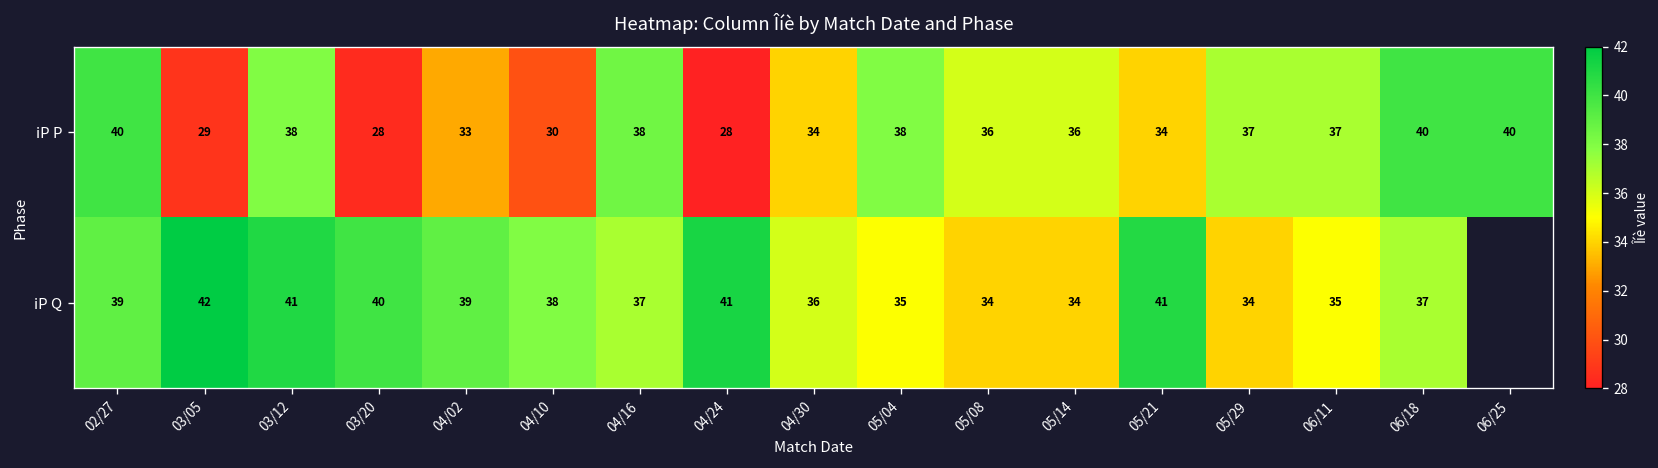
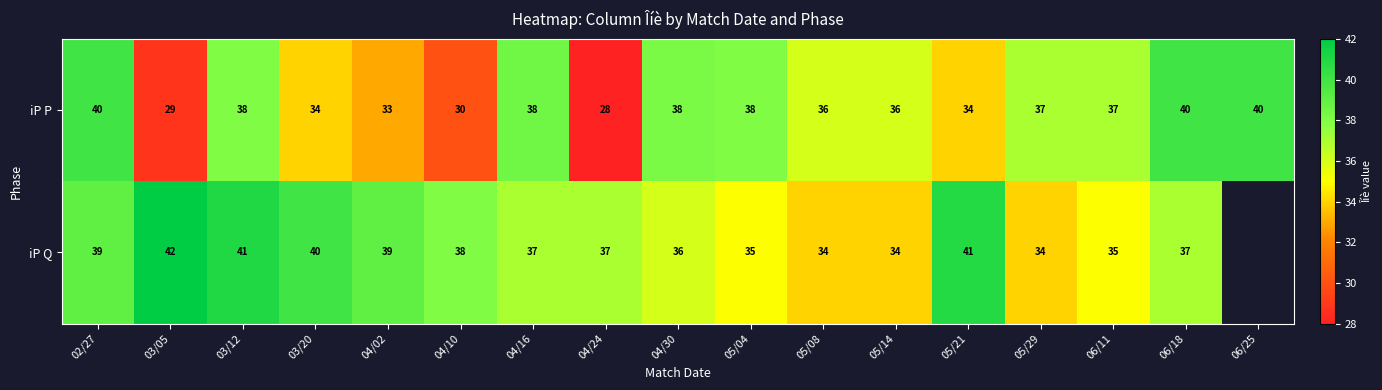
  {
    "iP P": {
      "02/27": 40,
      "03/05": 29,
      "03/12": 38,
-     "03/20": 28,
+     "03/20": 34,
      "04/02": 33,
      "04/10": 30,
      "04/16": 38,
      "04/24": 28,
-     "04/30": 34,
+     "04/30": 38,
      "05/04": 38,
      "05/08": 36,
      "05/14": 36,
      "05/21": 34,
      "05/29": 37,
      "06/11": 37,
      "06/18": 40,
      "06/25": 40
    },
    "iP Q": {
      "02/27": 39,
      "03/05": 42,
      "03/12": 41,
      "03/20": 40,
      "04/02": 39,
      "04/10": 38,
      "04/16": 37,
-     "04/24": 41,
+     "04/24": 37,
      "04/30": 36,
      "05/04": 35,
      "05/08": 34,
      "05/14": 34,
      "05/21": 41,
      "05/29": 34,
      "06/11": 35,
      "06/18": 37
    }
  }
